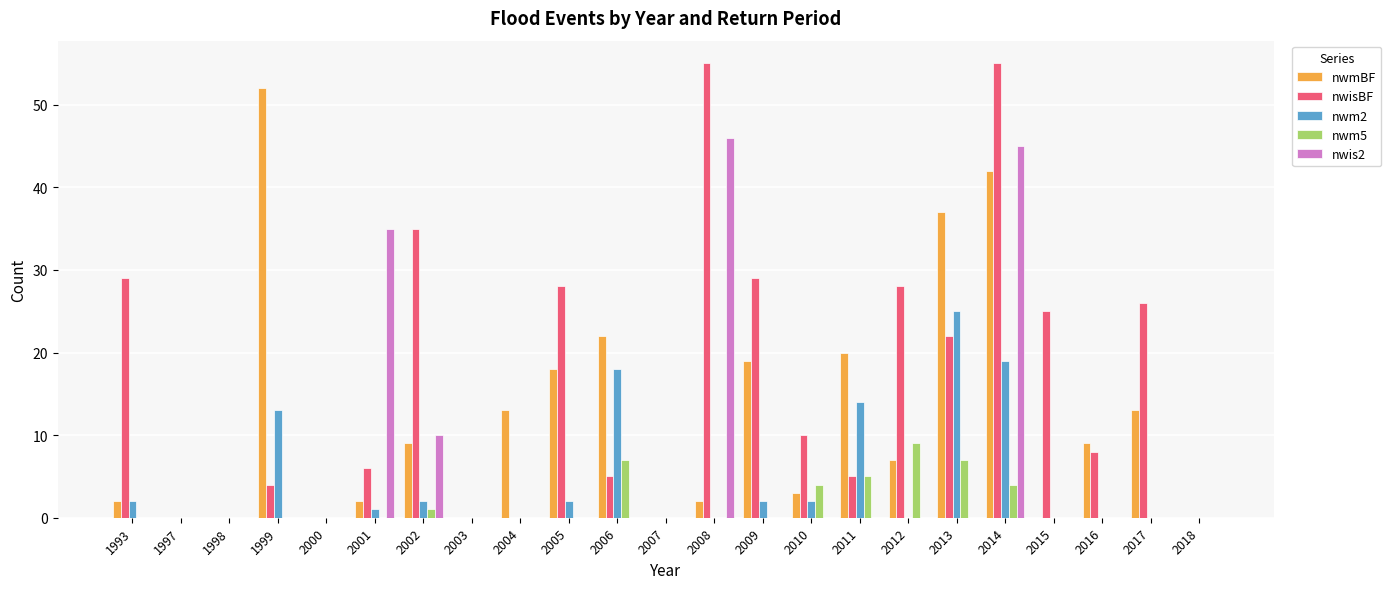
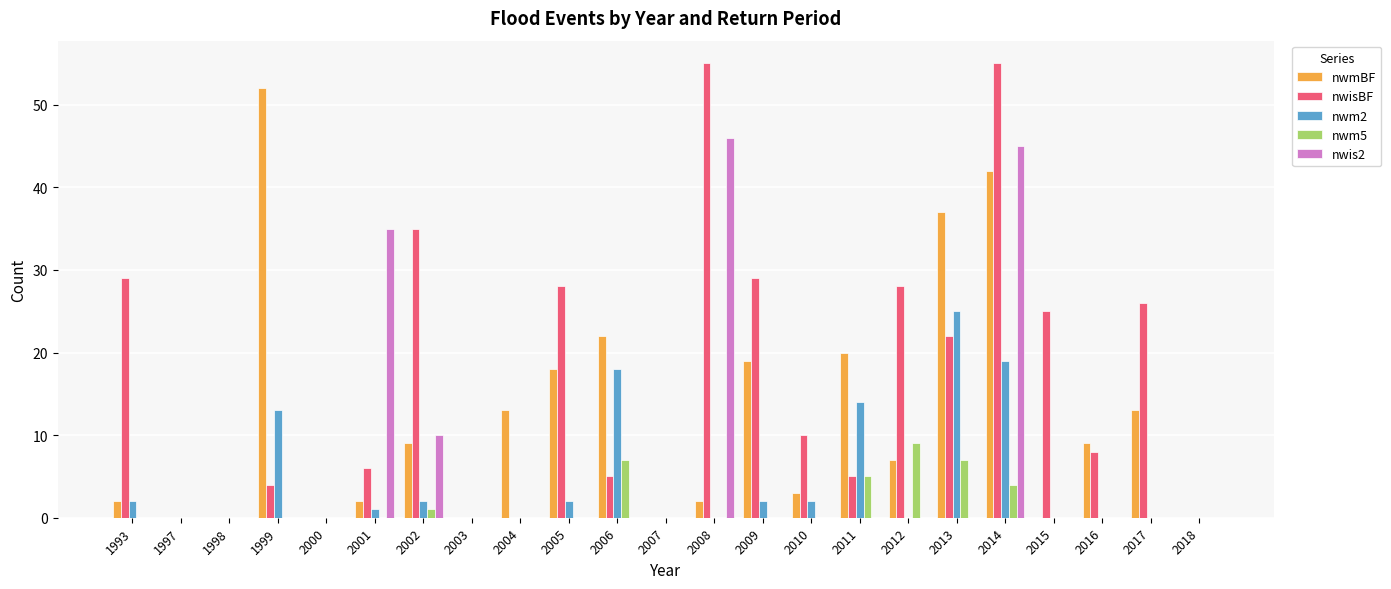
  {
    "nwmBF": {
      "1993": 2,
      "1997": 0,
      "1998": 0,
      "1999": 52,
      "2000": 0,
      "2001": 2,
      "2002": 9,
      "2003": 0,
      "2004": 13,
      "2005": 18,
      "2006": 22,
      "2007": 0,
      "2008": 2,
      "2009": 19,
      "2010": 3,
      "2011": 20,
      "2012": 7,
      "2013": 37,
      "2014": 42,
      "2015": 0,
      "2016": 9,
      "2017": 13,
      "2018": 0
    },
    "nwisBF": {
      "1993": 29,
      "1997": 0,
      "1998": 0,
      "1999": 4,
      "2000": 0,
      "2001": 6,
      "2002": 35,
      "2003": 0,
      "2004": 0,
      "2005": 28,
      "2006": 5,
      "2007": 0,
      "2008": 55,
      "2009": 29,
      "2010": 10,
      "2011": 5,
      "2012": 28,
      "2013": 22,
      "2014": 55,
      "2015": 25,
      "2016": 8,
      "2017": 26,
      "2018": 0
    },
    "nwm2": {
      "1993": 2,
      "1997": 0,
      "1998": 0,
      "1999": 13,
      "2000": 0,
      "2001": 1,
      "2002": 2,
      "2003": 0,
      "2004": 0,
      "2005": 2,
      "2006": 18,
      "2007": 0,
      "2008": 0,
      "2009": 2,
      "2010": 2,
      "2011": 14,
      "2012": 0,
      "2013": 25,
      "2014": 19,
      "2015": 0,
      "2016": 0,
      "2017": 0,
      "2018": 0
    },
    "nwm5": {
      "1993": 0,
      "1997": 0,
      "1998": 0,
      "1999": 0,
      "2000": 0,
      "2001": 0,
      "2002": 1,
      "2003": 0,
      "2004": 0,
      "2005": 0,
      "2006": 7,
      "2007": 0,
      "2008": 0,
      "2009": 0,
-     "2010": 4,
+     "2010": 0,
      "2011": 5,
      "2012": 9,
      "2013": 7,
      "2014": 4,
      "2015": 0,
      "2016": 0,
      "2017": 0,
      "2018": 0
    },
    "nwis2": {
      "1993": 0,
      "1997": 0,
      "1998": 0,
      "1999": 0,
      "2000": 0,
      "2001": 35,
      "2002": 10,
      "2003": 0,
      "2004": 0,
      "2005": 0,
      "2006": 0,
      "2007": 0,
      "2008": 46,
      "2009": 0,
      "2010": 0,
      "2011": 0,
      "2012": 0,
      "2013": 0,
      "2014": 45,
      "2015": 0,
      "2016": 0,
      "2017": 0,
      "2018": 0
    }
  }
